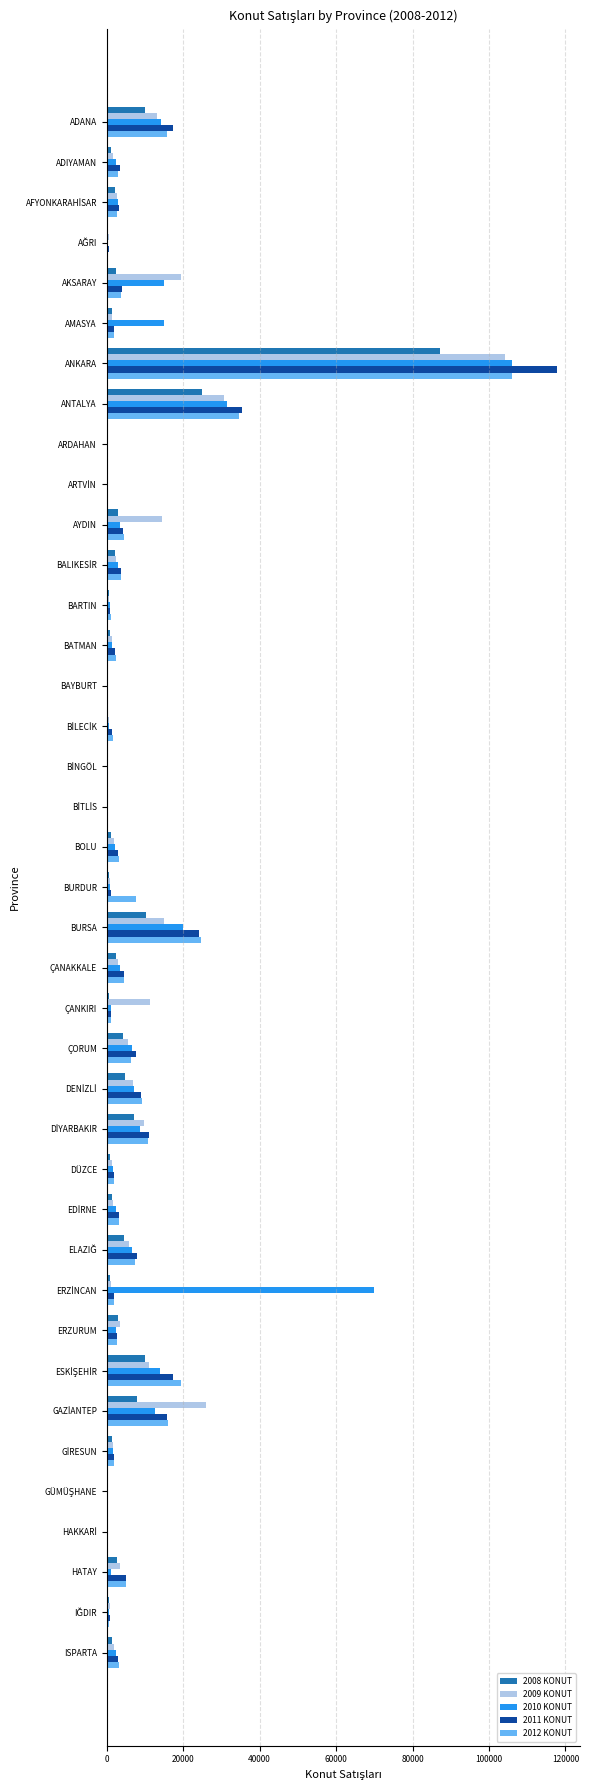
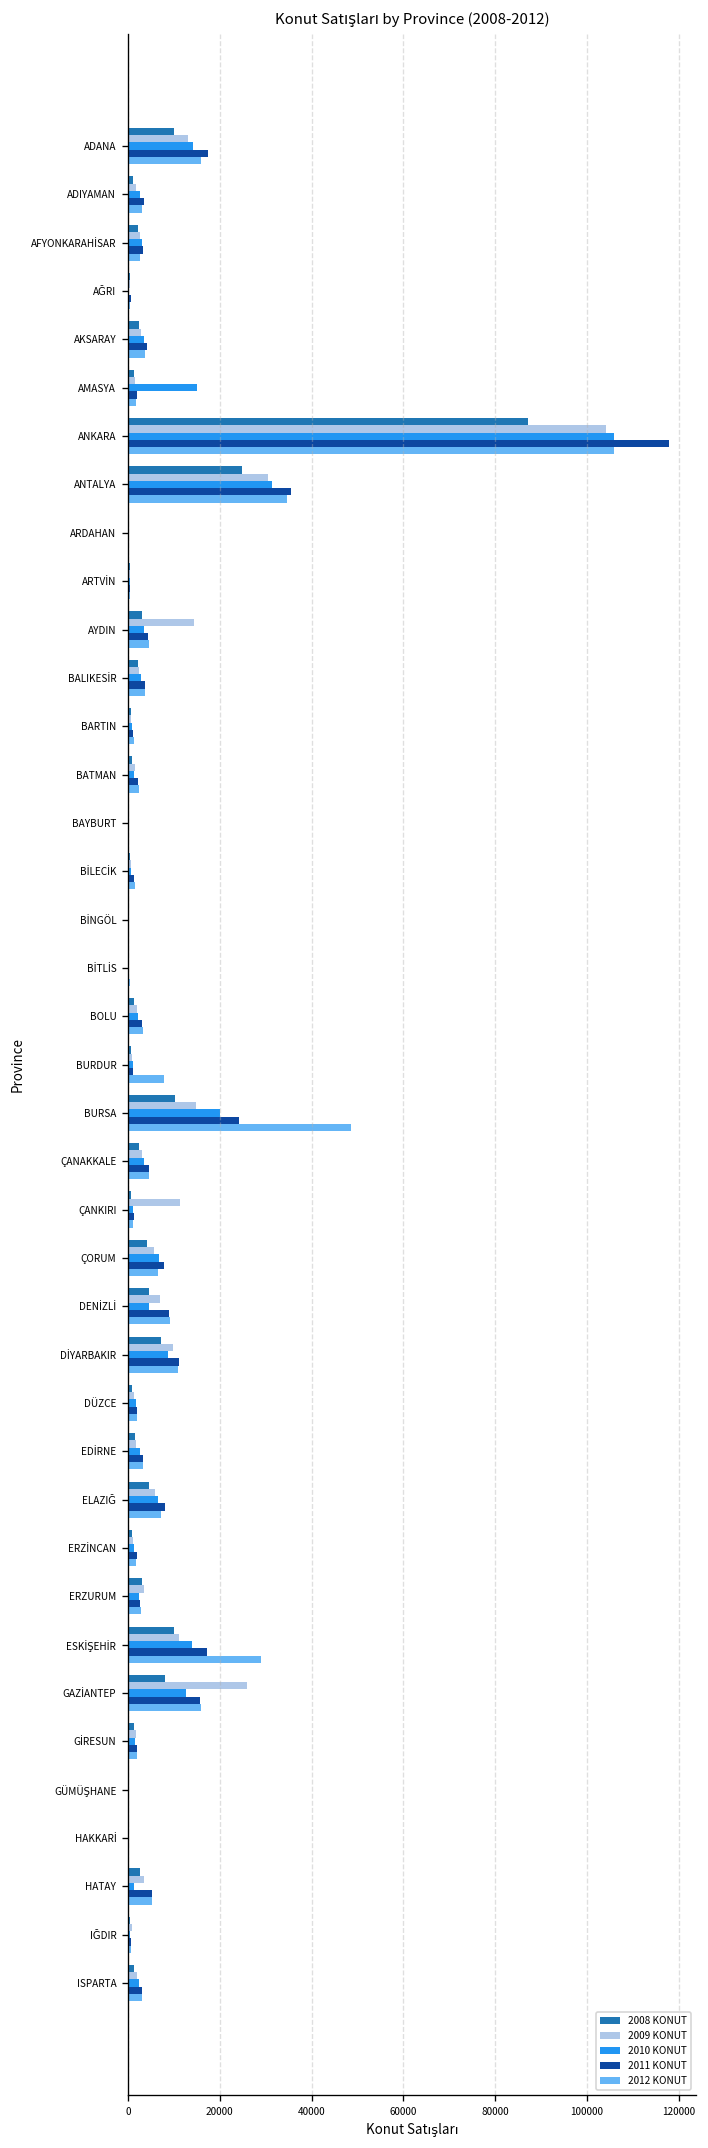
  {
    "2009 KONUT": {
      "ADANA": 13000,
      "ADIYAMAN": 2000,
      "AFYONKARAHİSAR": 3000,
-     "AKSARAY": 19000,
+     "AKSARAY": 3000,
      "AMASYA": 1000,
      "ANKARA": 104000,
      "ANTALYA": 31000,
      "AYDIN": 14000,
      "BALIKESİR": 2000,
      "BARTIN": 1000,
      "BATMAN": 1000,
      "BOLU": 2000,
      "BURDUR": 1000,
      "BURSA": 15000,
      "ÇANAKKALE": 3000,
      "ÇANKIRI": 11000,
      "ÇORUM": 6000,
      "DENİZLİ": 7000,
      "DİYARBAKIR": 10000,
      "DÜZCE": 1000,
      "EDİRNE": 2000,
      "ELAZIĞ": 6000,
      "ERZİNCAN": 1000,
      "ERZURUM": 4000,
      "ESKİŞEHİR": 11000,
      "GAZİANTEP": 26000,
      "GİRESUN": 2000,
      "HATAY": 4000,
      "IĞDIR": 1000,
      "ISPARTA": 2000
    },
    "2010 KONUT": {
      "ADANA": 14000,
      "ADIYAMAN": 3000,
      "AFYONKARAHİSAR": 3000,
-     "AKSARAY": 15000,
+     "AKSARAY": 3000,
      "AMASYA": 15000,
      "ANKARA": 106000,
      "ANTALYA": 31000,
      "AYDIN": 4000,
      "BALIKESİR": 3000,
      "BARTIN": 1000,
      "BATMAN": 1000,
      "BİLECİK": 1000,
      "BOLU": 2000,
      "BURDUR": 1000,
      "BURSA": 20000,
      "ÇANAKKALE": 4000,
      "ÇANKIRI": 1000,
      "ÇORUM": 7000,
-     "DENİZLİ": 7000,
+     "DENİZLİ": 5000,
      "DİYARBAKIR": 9000,
      "DÜZCE": 2000,
      "EDİRNE": 3000,
      "ELAZIĞ": 7000,
-     "ERZİNCAN": 70000,
+     "ERZİNCAN": 1000,
      "ERZURUM": 3000,
      "ESKİŞEHİR": 14000,
      "GAZİANTEP": 13000,
      "GİRESUN": 2000,
      "HATAY": 1000,
      "ISPARTA": 2000
    },
    "2012 KONUT": {
      "ADANA": 16000,
      "ADIYAMAN": 3000,
      "AFYONKARAHİSAR": 3000,
      "AKSARAY": 4000,
      "AMASYA": 2000,
      "ANKARA": 106000,
      "ANTALYA": 35000,
      "AYDIN": 5000,
      "BALIKESİR": 4000,
      "BARTIN": 1000,
      "BATMAN": 2000,
      "BİLECİK": 2000,
      "BOLU": 3000,
      "BURDUR": 8000,
-     "BURSA": 25000,
+     "BURSA": 49000,
      "ÇANAKKALE": 4000,
      "ÇANKIRI": 1000,
      "ÇORUM": 6000,
      "DENİZLİ": 9000,
      "DİYARBAKIR": 11000,
      "DÜZCE": 2000,
      "EDİRNE": 3000,
      "ELAZIĞ": 7000,
      "ERZİNCAN": 2000,
      "ERZURUM": 3000,
-     "ESKİŞEHİR": 19000,
+     "ESKİŞEHİR": 29000,
      "GAZİANTEP": 16000,
      "GİRESUN": 2000,
      "HATAY": 5000,
      "IĞDIR": 1000,
      "ISPARTA": 3000
    }
  }
